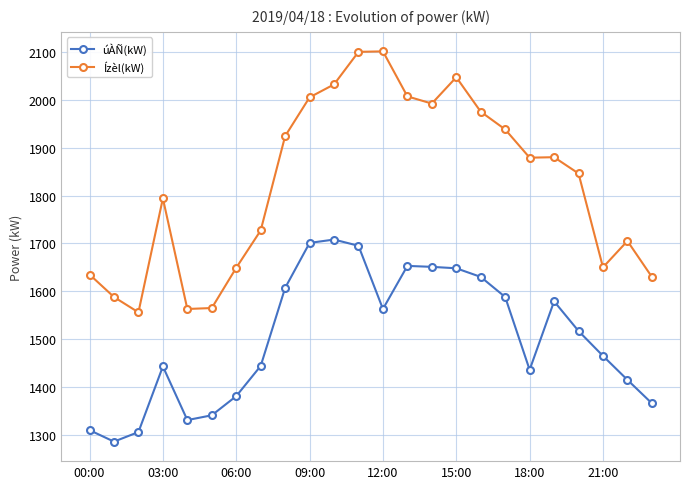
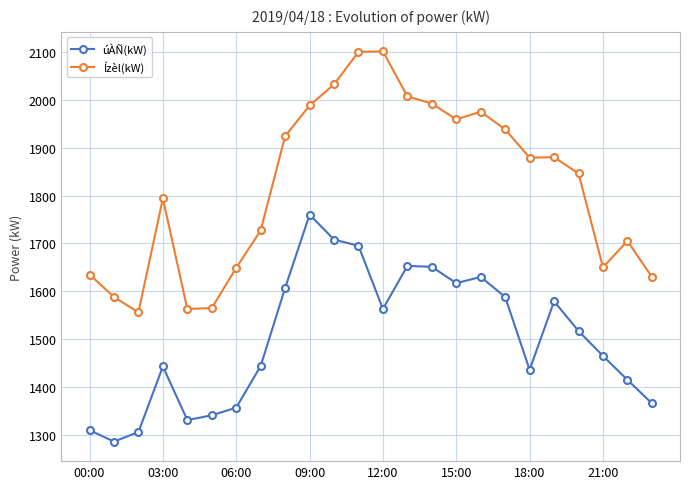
  {
    "úÀÑ(kW)": {
      "00:00": 1310,
      "03:00": 1440,
-     "06:00": 1380,
-     "09:00": 1700,
+     "06:00": 1360,
+     "09:00": 1760,
      "12:00": 1560,
-     "15:00": 1650,
+     "15:00": 1620,
      "18:00": 1440,
      "21:00": 1470
    },
    "Ízèl(kW)": {
      "00:00": 1640,
      "03:00": 1790,
      "06:00": 1650,
-     "09:00": 2010,
+     "09:00": 1990,
      "12:00": 2100,
-     "15:00": 2050,
+     "15:00": 1960,
      "18:00": 1880,
      "21:00": 1650
    }
  }
